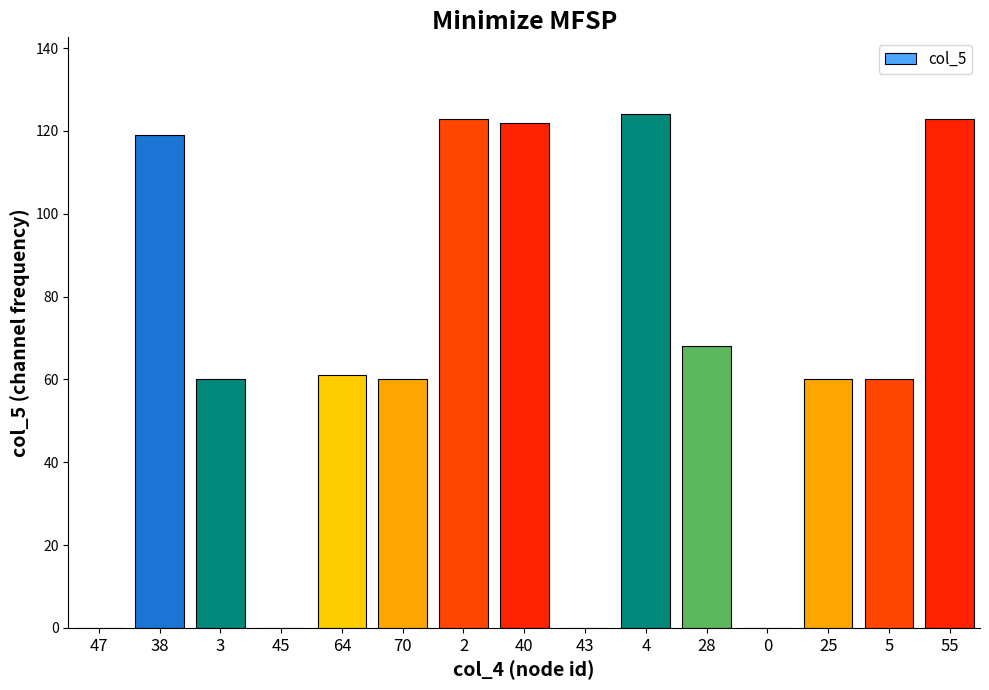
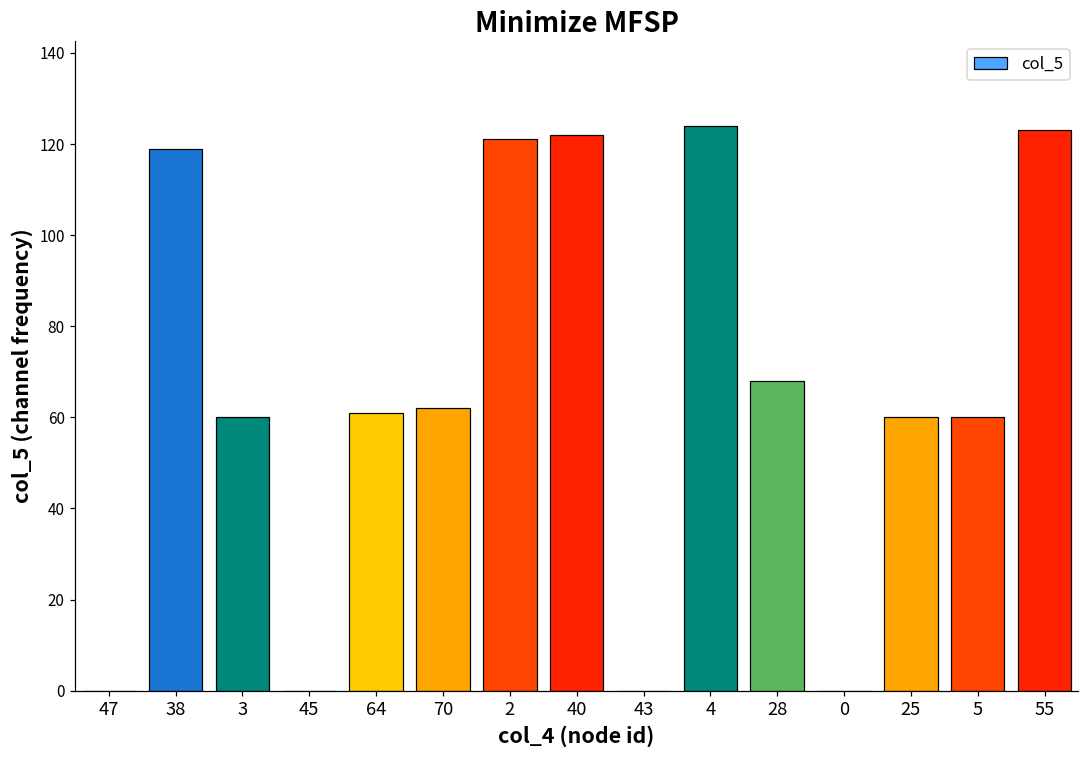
  {
    "47": 0,
    "38": 119,
    "3": 60,
    "45": 0,
    "64": 61,
-   "70": 60,
-   "2": 123,
+   "70": 62,
+   "2": 121,
    "40": 122,
    "43": 0,
    "4": 124,
    "28": 68,
    "0": 0,
    "25": 60,
    "5": 60,
    "55": 123
  }
